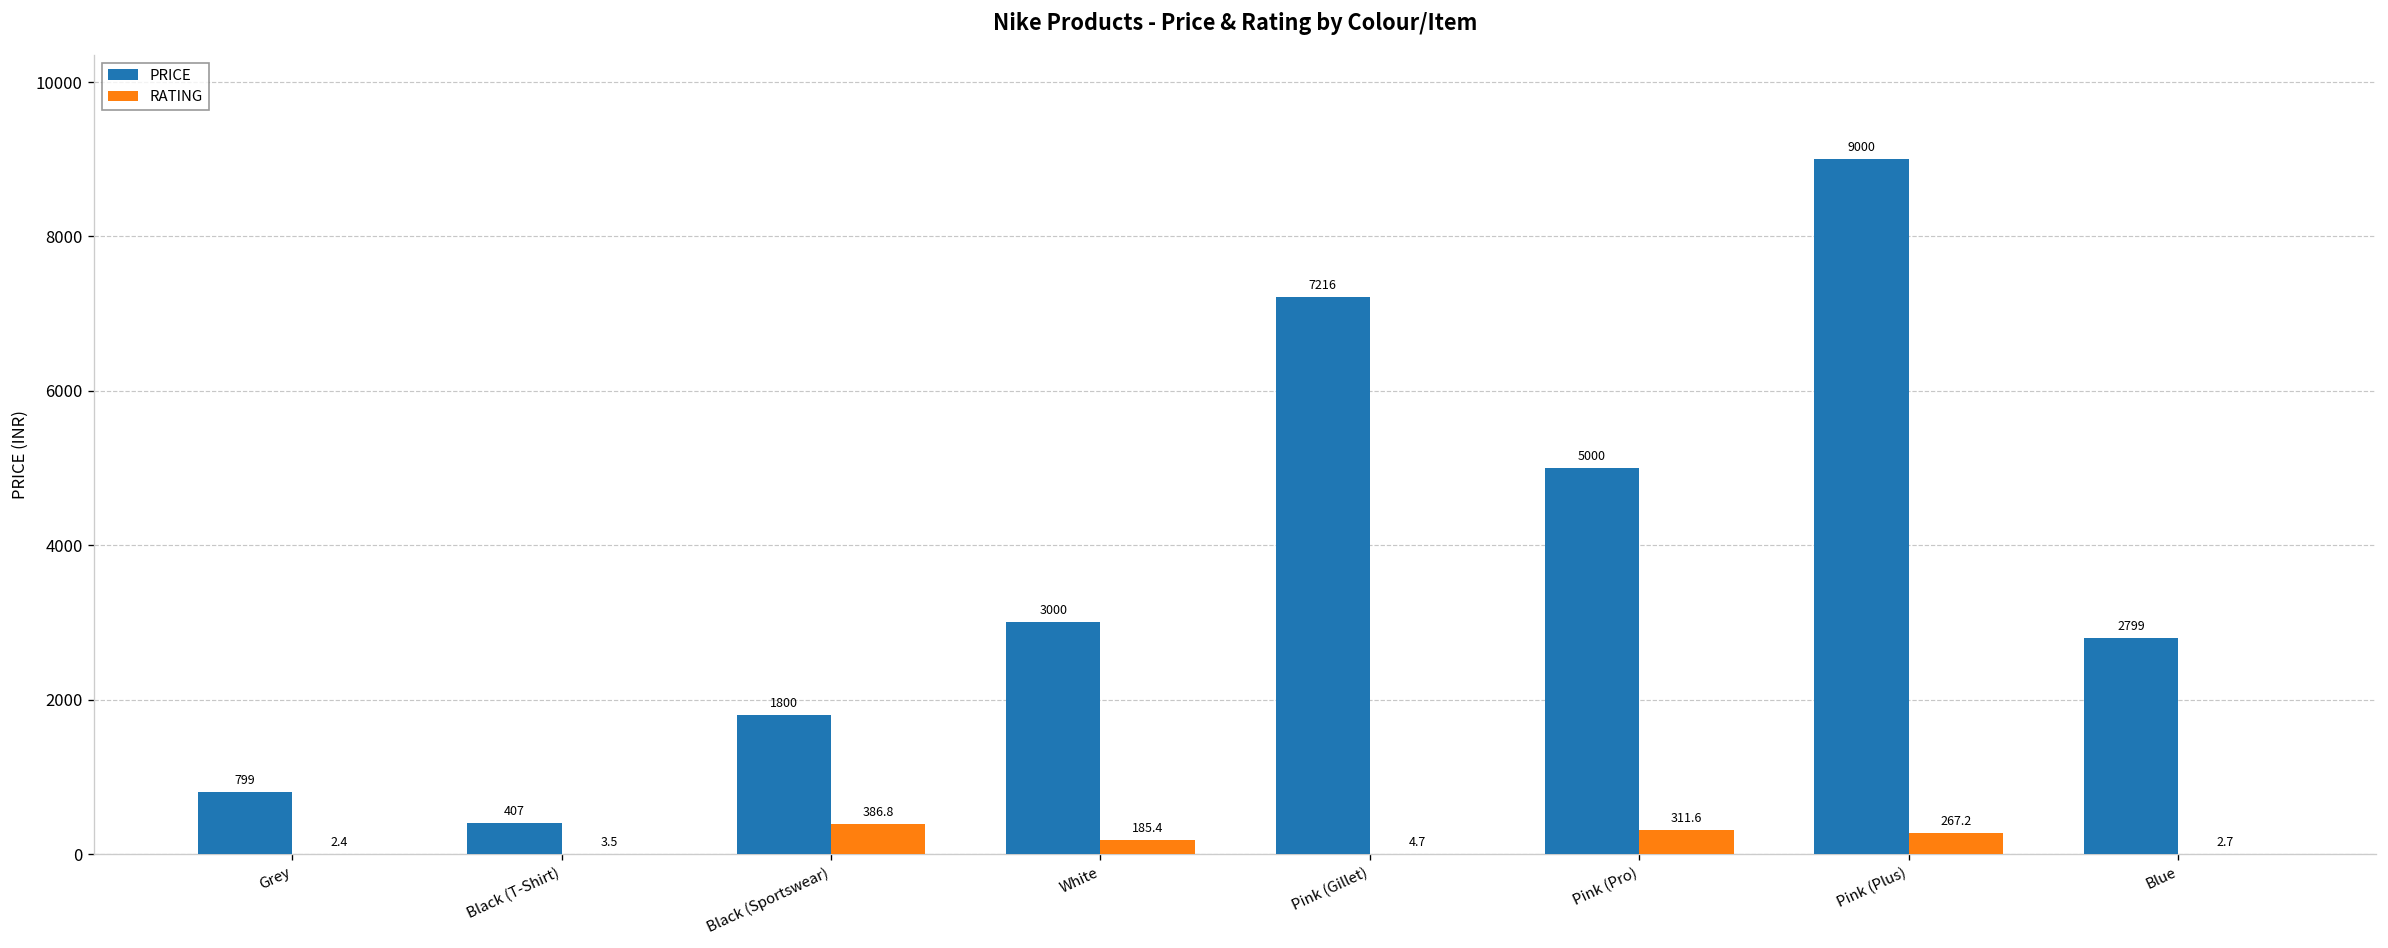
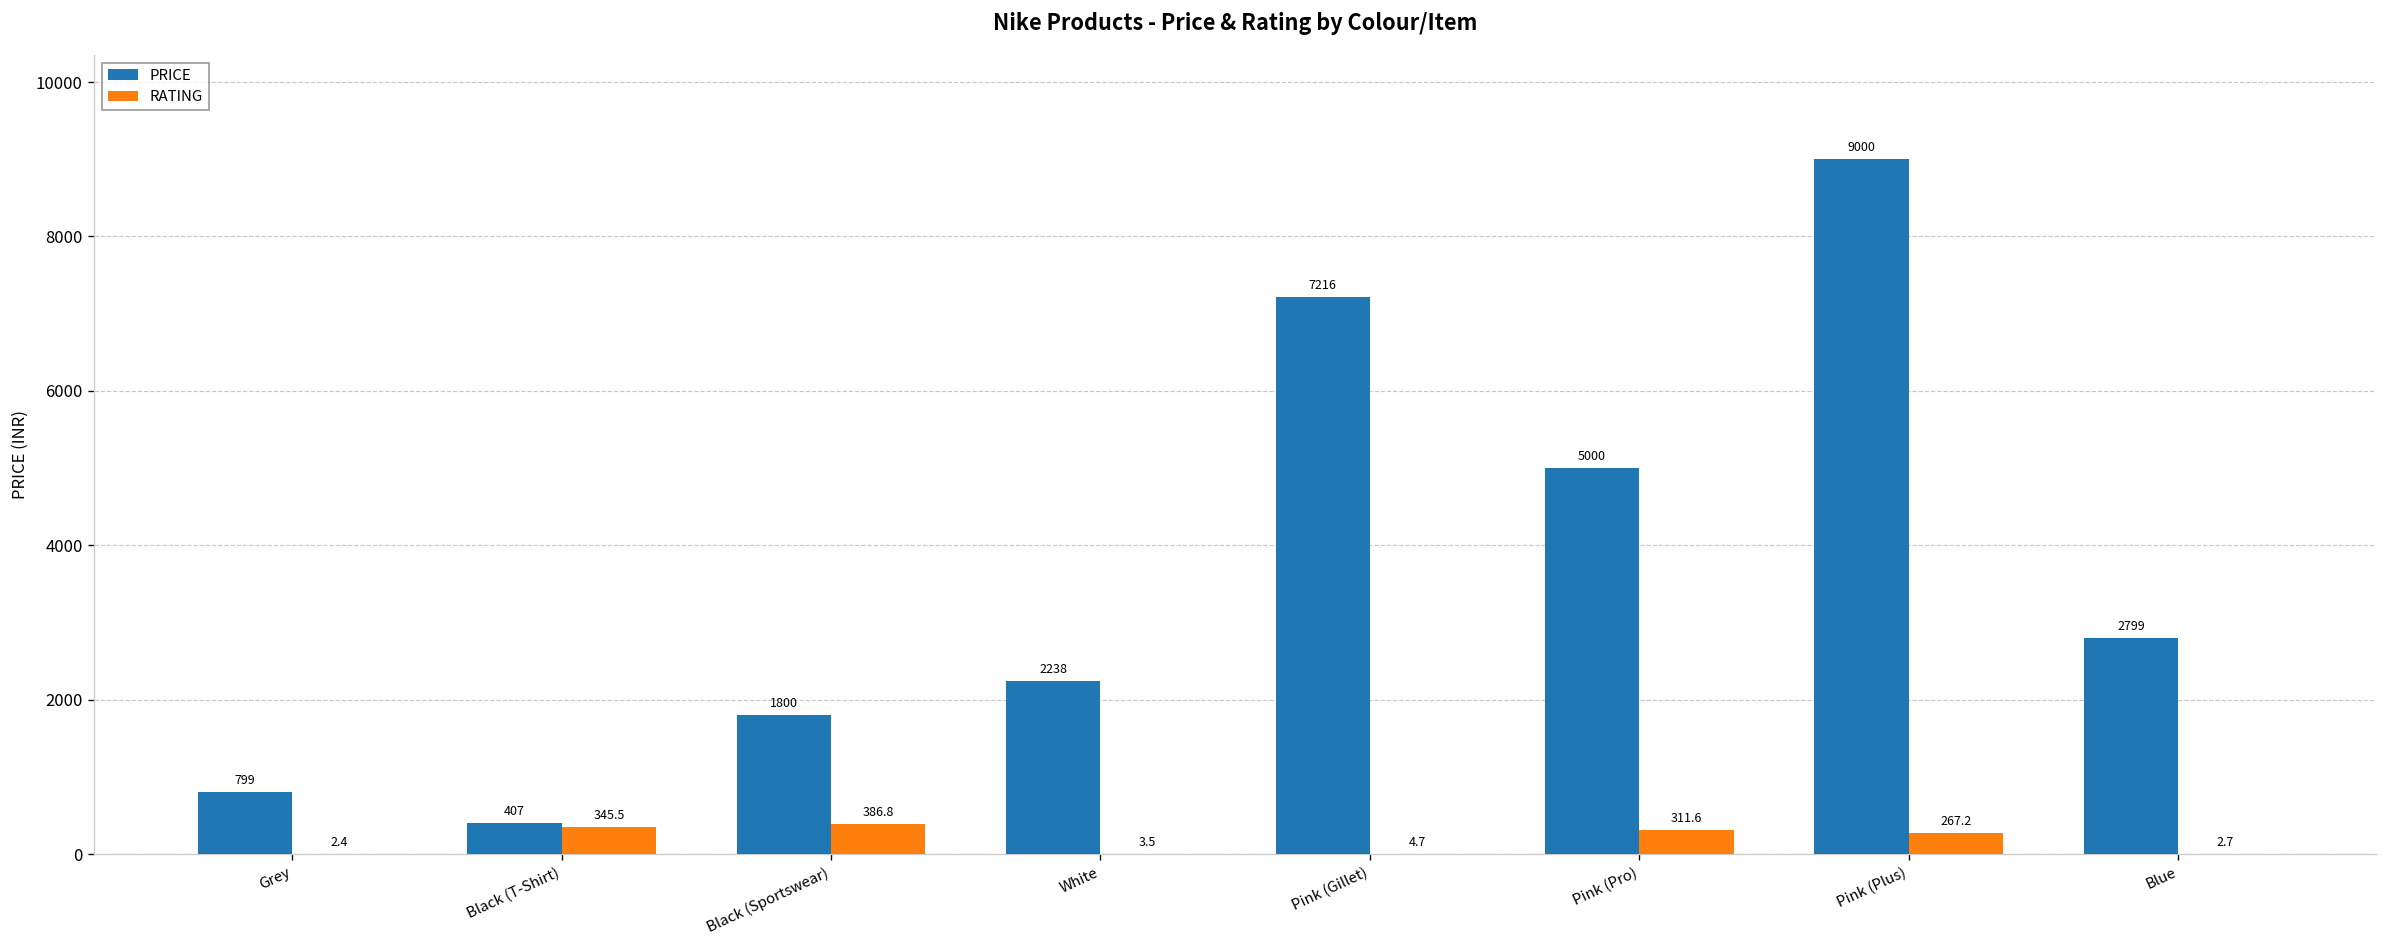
  {
    "PRICE": {
      "Grey": 799,
      "Black (T-Shirt)": 407,
      "Black (Sportswear)": 1800,
-     "White": 3000,
+     "White": 2238,
      "Pink (Gillet)": 7216,
      "Pink (Pro)": 5000,
      "Pink (Plus)": 9000,
      "Blue": 2799
    },
    "RATING": {
      "Grey": 2.4,
-     "Black (T-Shirt)": 3.5,
+     "Black (T-Shirt)": 345.5,
      "Black (Sportswear)": 386.8,
-     "White": 185.4,
+     "White": 3.5,
      "Pink (Gillet)": 4.7,
      "Pink (Pro)": 311.6,
      "Pink (Plus)": 267.2,
      "Blue": 2.7
    }
  }
